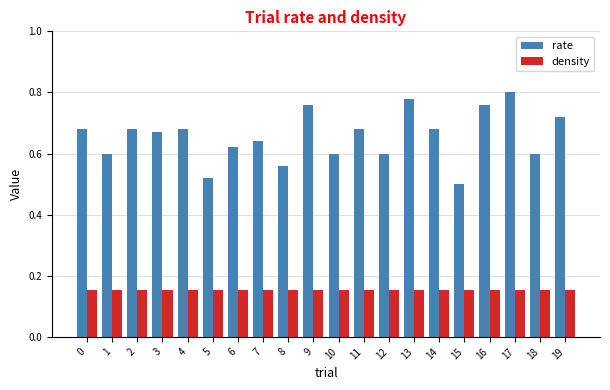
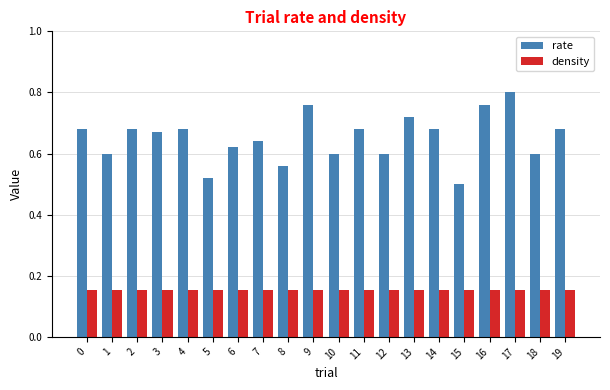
  {
    "rate": {
      "0": 0.68,
      "1": 0.60,
      "2": 0.68,
      "3": 0.67,
      "4": 0.68,
      "5": 0.52,
      "6": 0.62,
      "7": 0.64,
      "8": 0.56,
      "9": 0.76,
      "10": 0.60,
      "11": 0.68,
      "12": 0.60,
-     "13": 0.78,
+     "13": 0.72,
      "14": 0.68,
      "15": 0.50,
      "16": 0.76,
      "17": 0.80,
      "18": 0.60,
-     "19": 0.72
+     "19": 0.68
    },
    "density": {
      "0": 0.15,
      "1": 0.15,
      "2": 0.15,
      "3": 0.15,
      "4": 0.15,
      "5": 0.15,
      "6": 0.15,
      "7": 0.15,
      "8": 0.15,
      "9": 0.15,
      "10": 0.15,
      "11": 0.15,
      "12": 0.15,
      "13": 0.15,
      "14": 0.15,
      "15": 0.15,
      "16": 0.15,
      "17": 0.15,
      "18": 0.15,
      "19": 0.15
    }
  }
